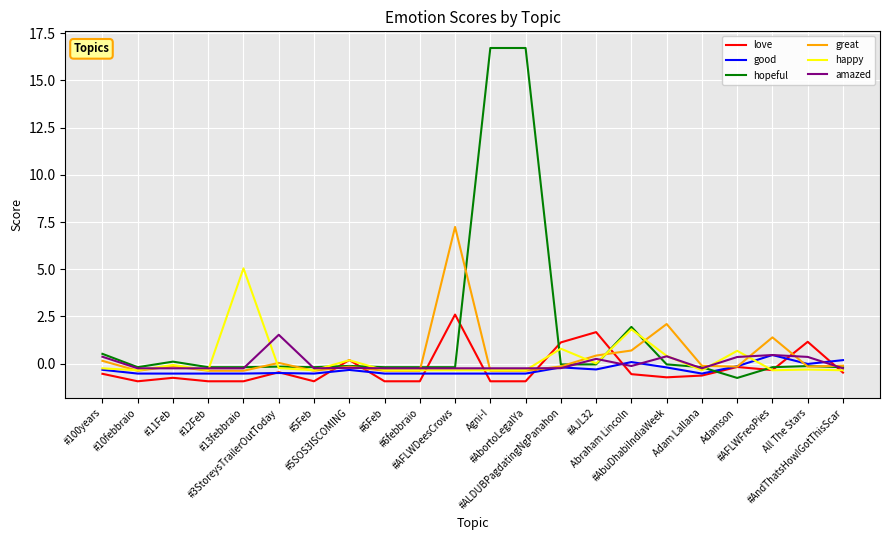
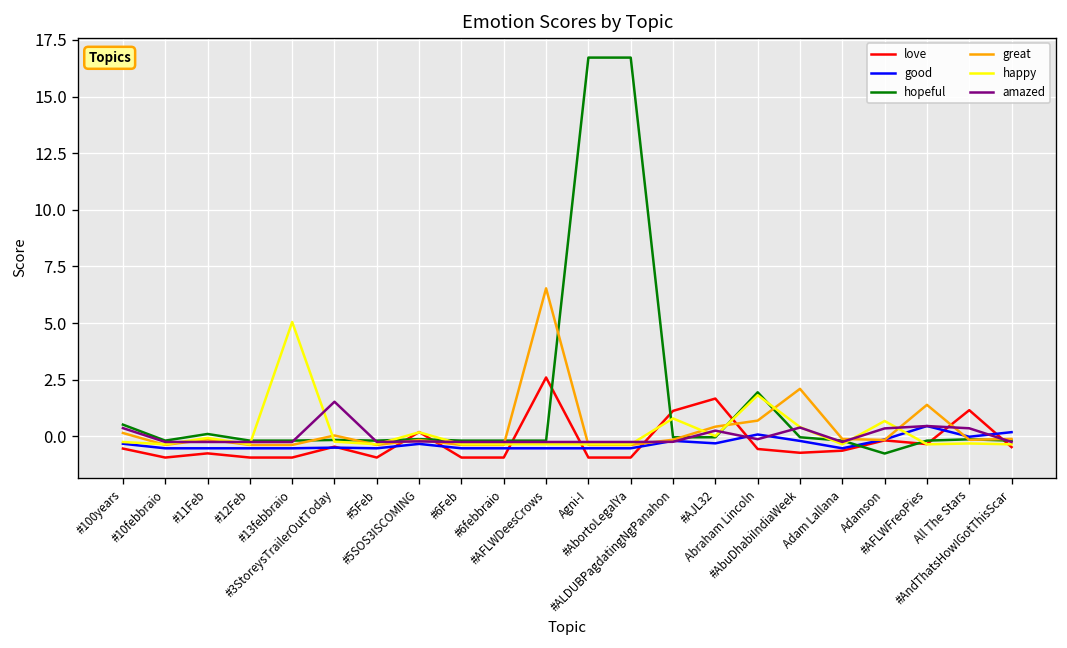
  {
    "love": {
      "#100years": -0.5,
      "#10febbraio": -0.9,
      "#11Feb": -0.8,
      "#12Feb": -0.9,
      "#13febbraio": -0.9,
      "#5Feb": -0.9,
      "#6Feb": -0.9,
      "#6febbraio": -0.9,
      "#AFLWDeesCrows": 2.6,
      "Agni-I": -0.9,
      "#AbortoLegalYa": -0.9,
      "#ALDUBPagdatingNgPanahon": 1.1,
      "#AJL32": 1.7,
      "Abraham Lincoln": -0.6,
      "#AbuDhabiIndiaWeek": -0.7,
      "All The Stars": 1.2
    },
    "good": {
      "#10febbraio": -0.5,
      "#11Feb": -0.5,
      "#12Feb": -0.5,
      "#13febbraio": -0.5,
      "#5Feb": -0.5,
      "#6Feb": -0.5,
      "#6febbraio": -0.5,
      "#AFLWDeesCrows": -0.5,
      "Agni-I": -0.5,
      "#AbortoLegalYa": -0.5,
      "#AJL32": -0.3,
      "Abraham Lincoln": 0.1,
      "#AbuDhabiIndiaWeek": -0.2,
      "#AndThatsHowIGotThisScar": 0.2
    },
    "hopeful": {
      "#100years": 0.5,
      "#11Feb": 0.1,
      "Agni-I": 16.7,
      "#AbortoLegalYa": 16.7,
      "#AbuDhabiIndiaWeek": 0.0,
      "Adamson": -0.8,
      "#AFLWFreoPies": -0.2
    },
    "great": {
      "#100years": 0.1,
      "#3StoreysTrailerOutToday": 0.0,
-     "#AFLWDeesCrows": 7.2,
+     "#AFLWDeesCrows": 6.5,
      "#AJL32": 0.4,
      "Abraham Lincoln": 0.7,
      "#AbuDhabiIndiaWeek": 2.1,
      "#AFLWFreoPies": 1.4
    },
    "happy": {
      "#13febbraio": 5.0,
      "#ALDUBPagdatingNgPanahon": 0.8,
      "Adamson": 0.7,
      "All The Stars": -0.3
    },
    "amazed": {
      "#100years": 0.4,
      "#3StoreysTrailerOutToday": 1.5,
      "#AJL32": 0.3,
      "Abraham Lincoln": -0.1,
      "Adamson": 0.3,
      "All The Stars": 0.4
    }
  }
